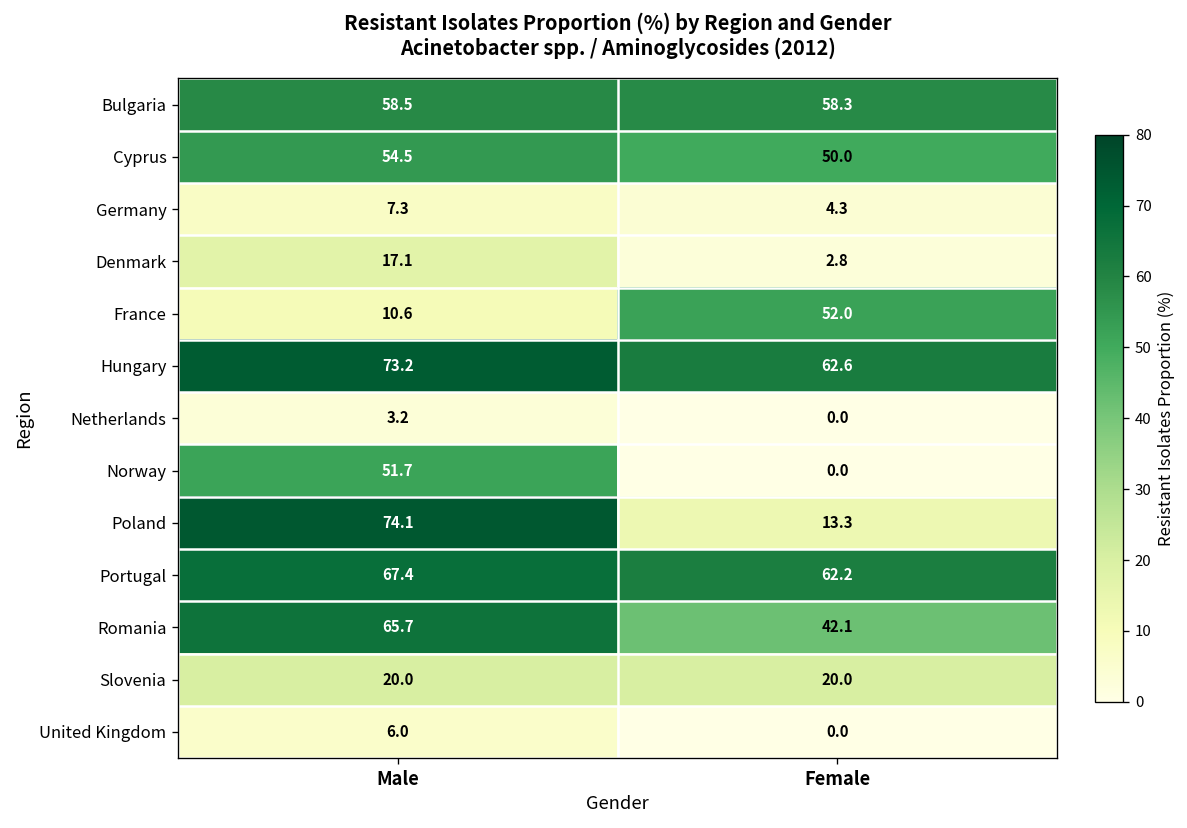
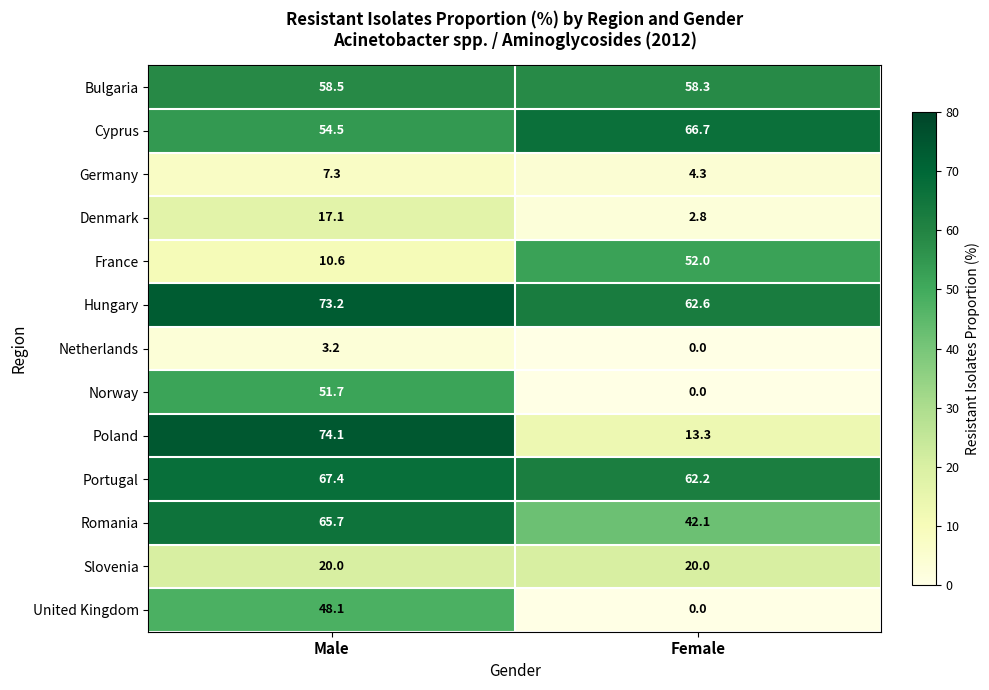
  {
    "Bulgaria": {
      "Male": 58.5,
      "Female": 58.3
    },
    "Cyprus": {
      "Male": 54.5,
-     "Female": 50.0
+     "Female": 66.7
    },
    "Germany": {
      "Male": 7.3,
      "Female": 4.3
    },
    "Denmark": {
      "Male": 17.1,
      "Female": 2.8
    },
    "France": {
      "Male": 10.6,
      "Female": 52.0
    },
    "Hungary": {
      "Male": 73.2,
      "Female": 62.6
    },
    "Netherlands": {
      "Male": 3.2,
      "Female": 0.0
    },
    "Norway": {
      "Male": 51.7,
      "Female": 0.0
    },
    "Poland": {
      "Male": 74.1,
      "Female": 13.3
    },
    "Portugal": {
      "Male": 67.4,
      "Female": 62.2
    },
    "Romania": {
      "Male": 65.7,
      "Female": 42.1
    },
    "Slovenia": {
      "Male": 20.0,
      "Female": 20.0
    },
    "United Kingdom": {
-     "Male": 6.0,
+     "Male": 48.1,
      "Female": 0.0
    }
  }
